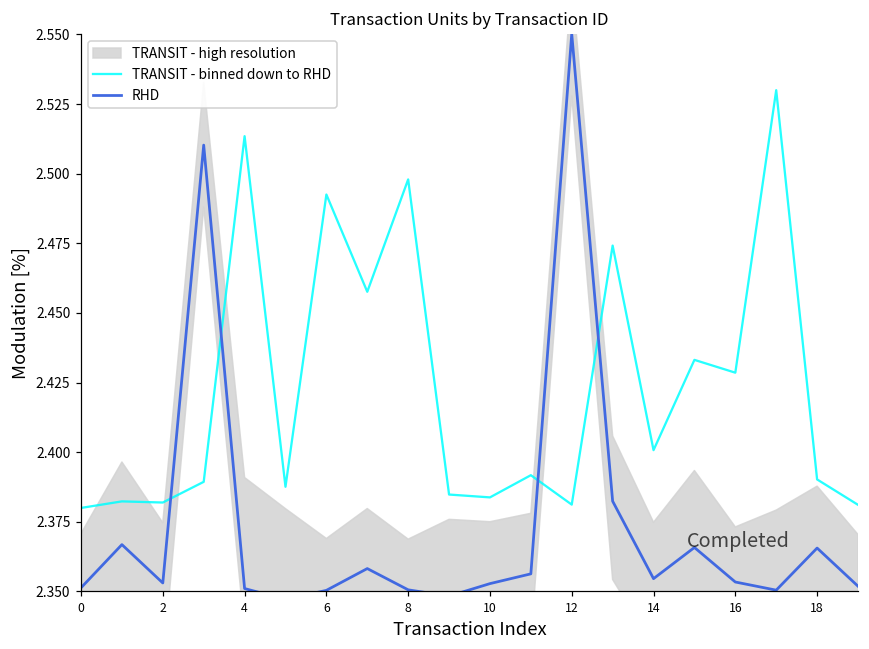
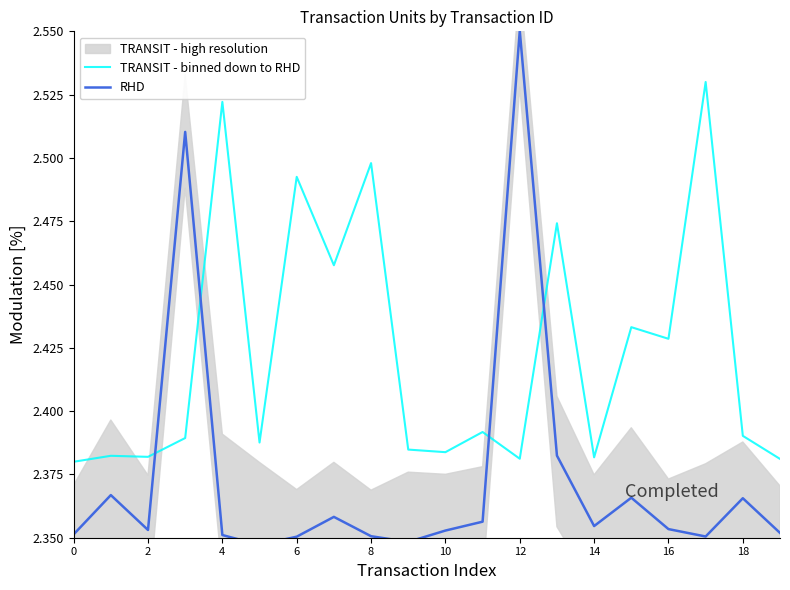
  {
    "TRANSIT - binned down to RHD": {
      "0": 2.380,
      "2": 2.382,
-     "4": 2.513,
+     "4": 2.522,
      "6": 2.493,
      "8": 2.498,
      "10": 2.384,
      "12": 2.381,
-     "14": 2.401,
+     "14": 2.382,
      "16": 2.429,
      "18": 2.390
    },
    "RHD": {
      "0": 2.351,
      "2": 2.353,
      "4": 2.351,
      "6": 2.350,
      "8": 2.351,
      "10": 2.353,
      "12": 2.550,
      "14": 2.355,
      "16": 2.353,
      "18": 2.366
    }
  }
